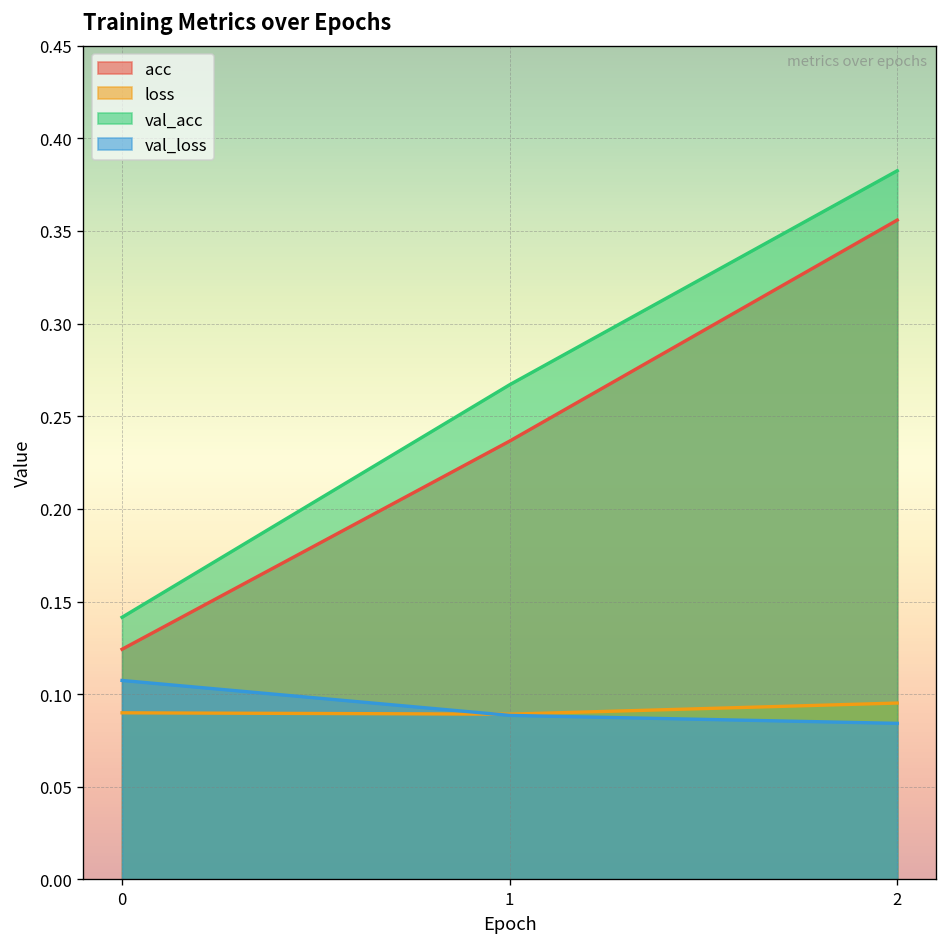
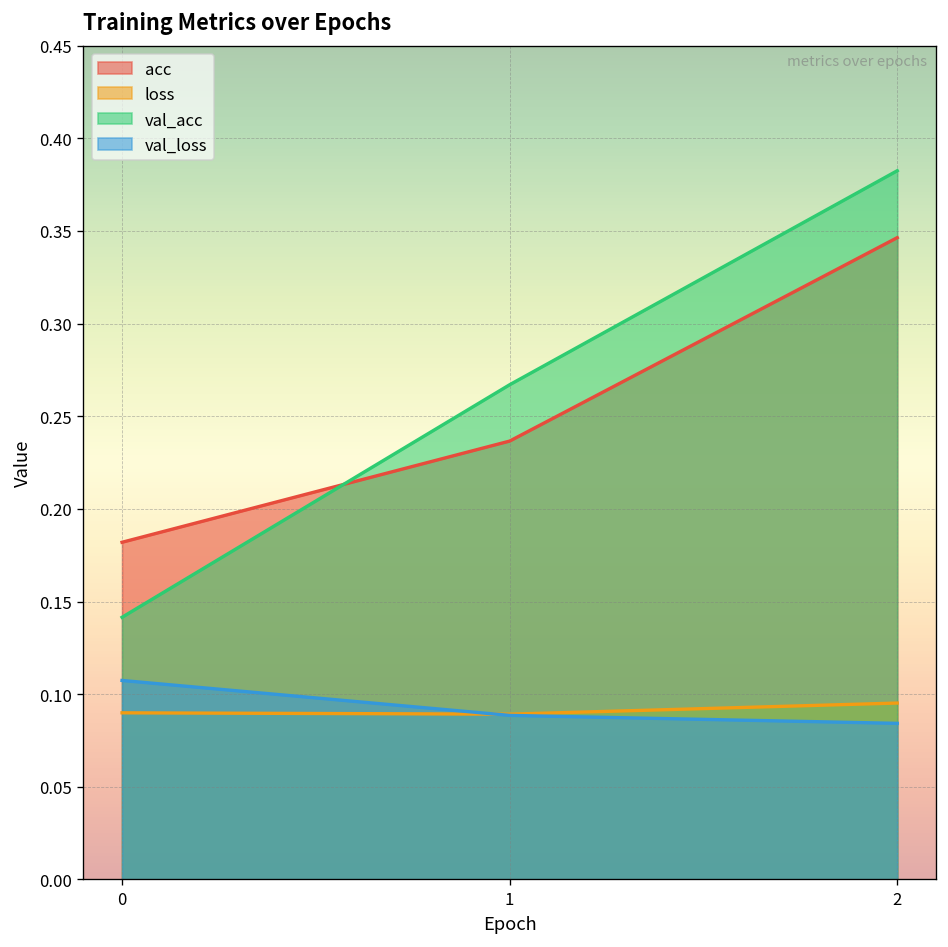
  {
    "acc": {
-     "0": 0.124,
+     "0": 0.182,
      "1": 0.237,
-     "2": 0.356
+     "2": 0.346
    },
    "loss": {
      "0": 0.090,
      "2": 0.095
    },
    "val_acc": {
      "0": 0.142,
      "1": 0.267,
      "2": 0.383
    },
    "val_loss": {
      "0": 0.107,
      "2": 0.084
    }
  }
